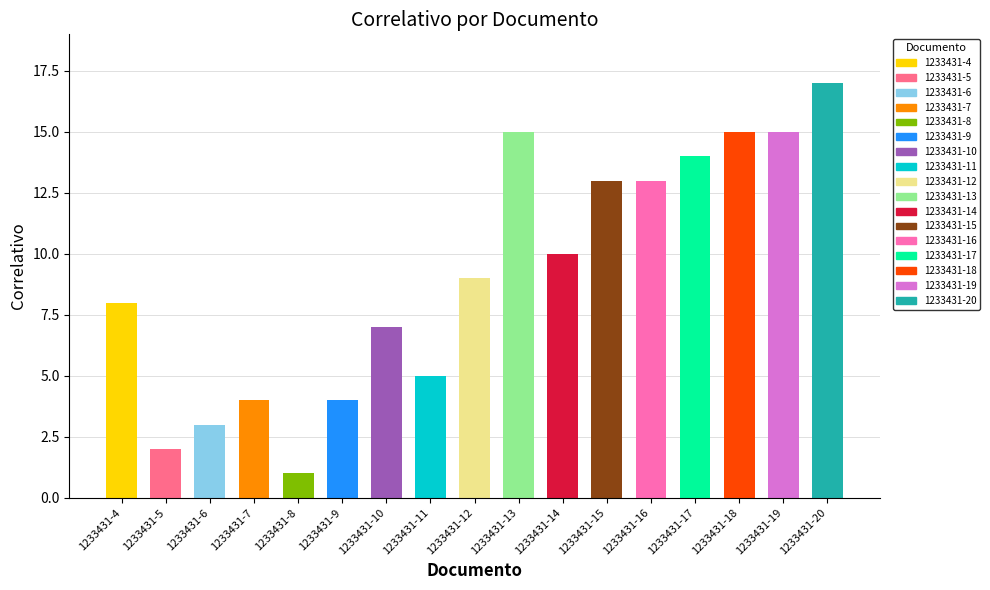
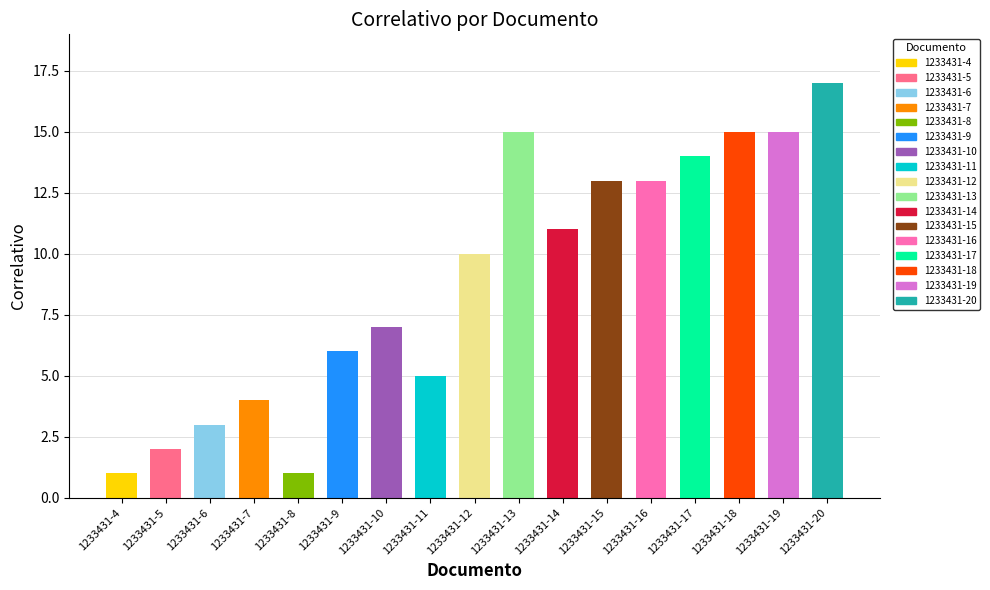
  {
-   "1233431-4": 8,
+   "1233431-4": 1,
    "1233431-5": 2,
    "1233431-6": 3,
    "1233431-7": 4,
    "1233431-8": 1,
-   "1233431-9": 4,
+   "1233431-9": 6,
    "1233431-10": 7,
    "1233431-11": 5,
-   "1233431-12": 9,
+   "1233431-12": 10,
    "1233431-13": 15,
-   "1233431-14": 10,
+   "1233431-14": 11,
    "1233431-15": 13,
    "1233431-16": 13,
    "1233431-17": 14,
    "1233431-18": 15,
    "1233431-19": 15,
    "1233431-20": 17
  }
